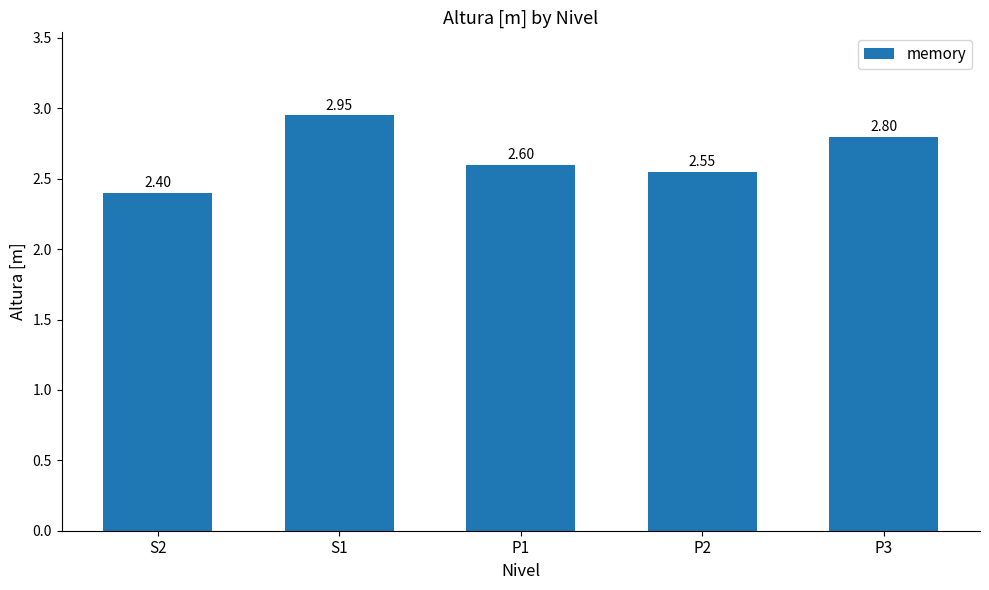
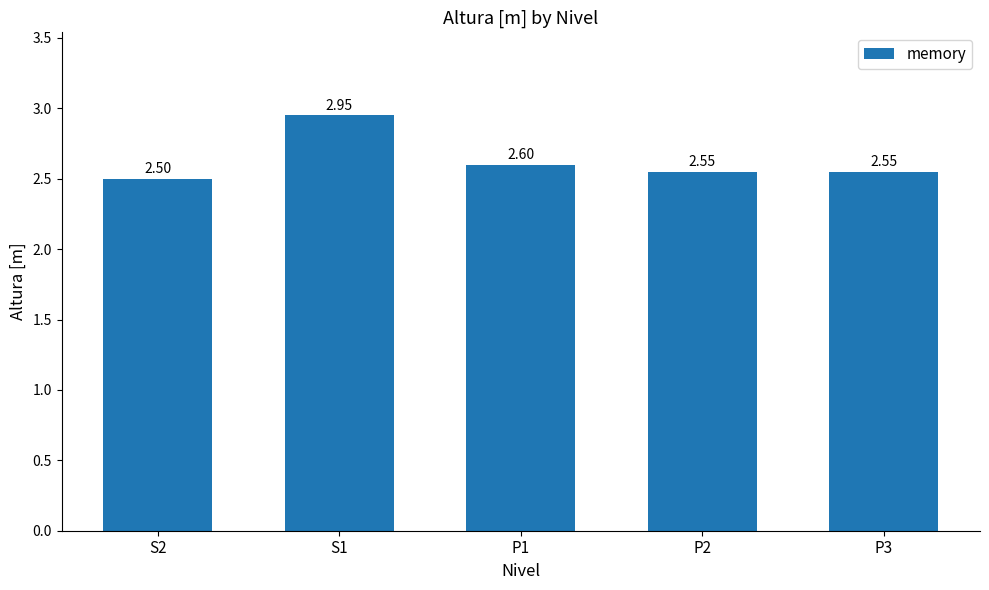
  {
-   "S2": 2.40,
+   "S2": 2.50,
    "S1": 2.95,
    "P1": 2.60,
    "P2": 2.55,
-   "P3": 2.80
+   "P3": 2.55
  }
